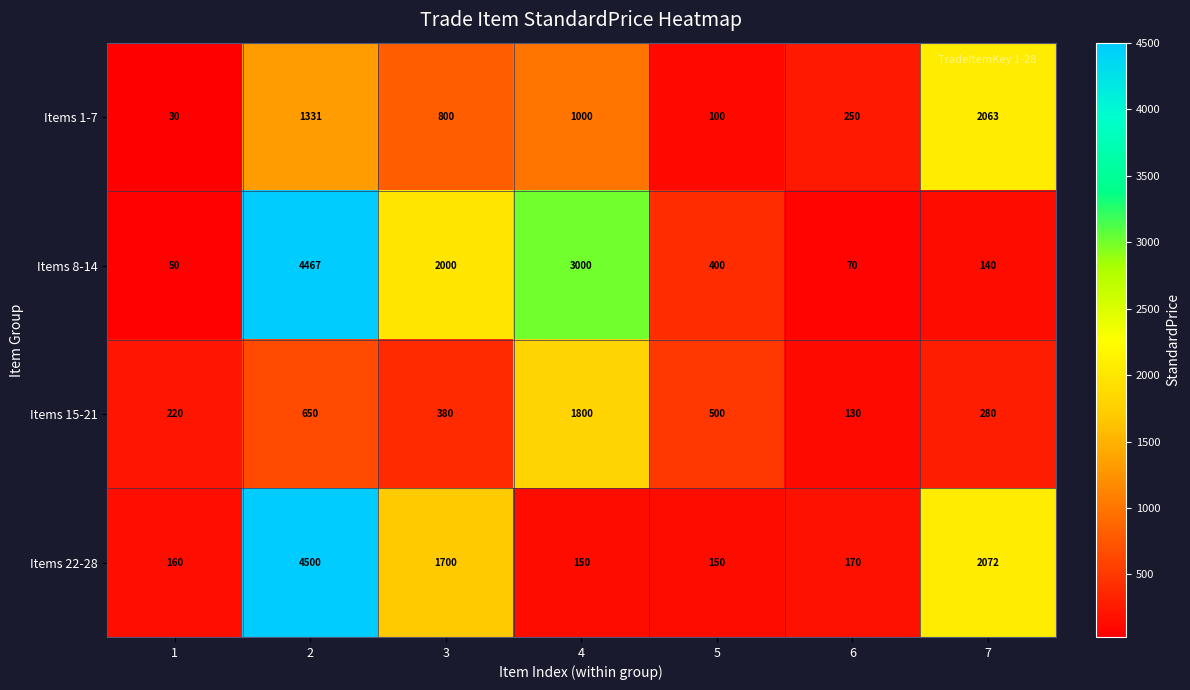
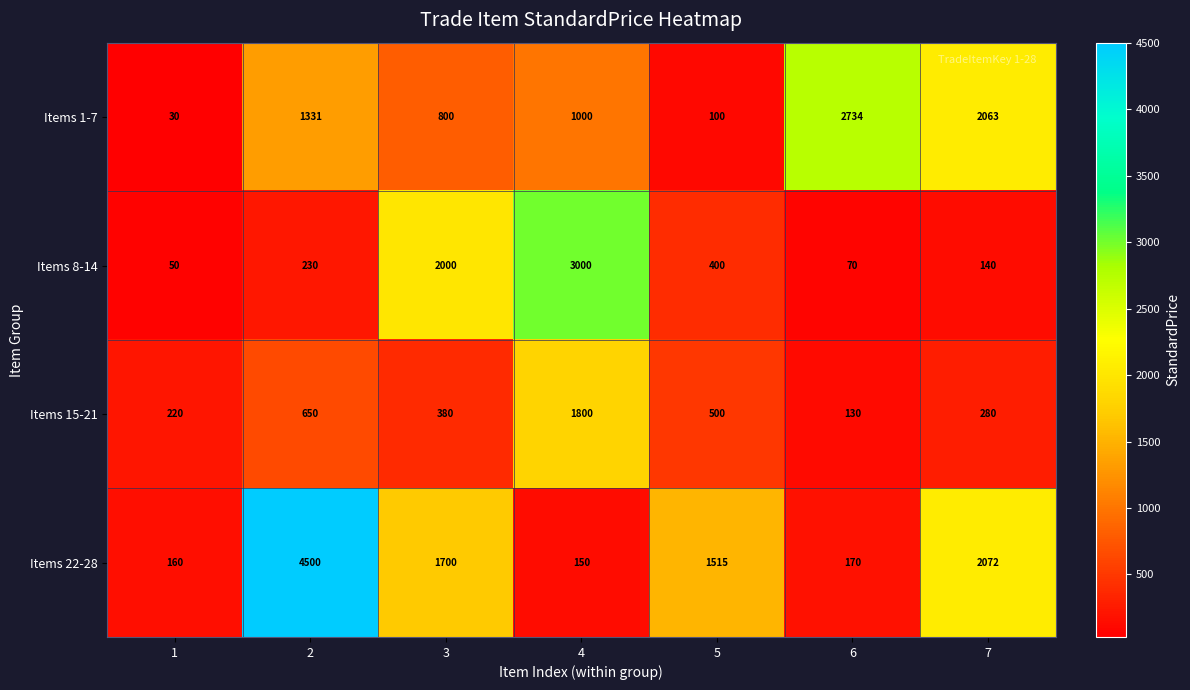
  {
    "Items 1-7": {
      "1": 30,
      "2": 1331,
      "3": 800,
      "4": 1000,
      "5": 100,
-     "6": 250
+     "6": 2734
    },
    "Items 8-14": {
      "1": 50,
-     "2": 4467,
+     "2": 230,
      "3": 2000,
      "4": 3000,
      "5": 400,
      "6": 70,
      "7": 140
    },
    "Items 15-21": {
      "1": 220,
      "2": 650,
      "3": 380,
      "4": 1800,
      "5": 500,
      "6": 130,
      "7": 280
    },
    "Items 22-28": {
      "1": 160,
      "2": 4500,
      "3": 1700,
      "4": 150,
-     "5": 150,
+     "5": 1515,
      "6": 170,
      "7": 2072
    }
  }
